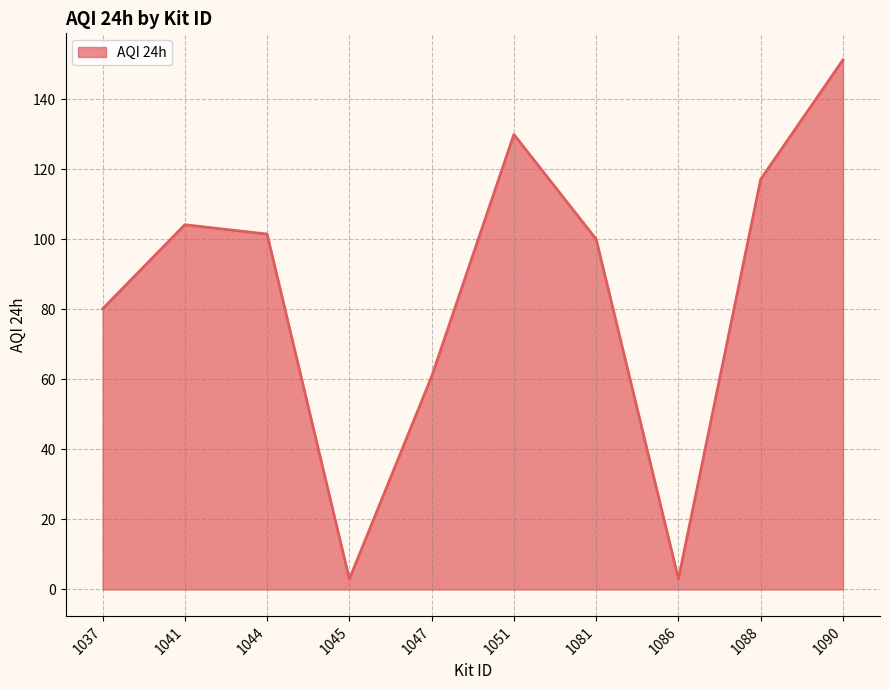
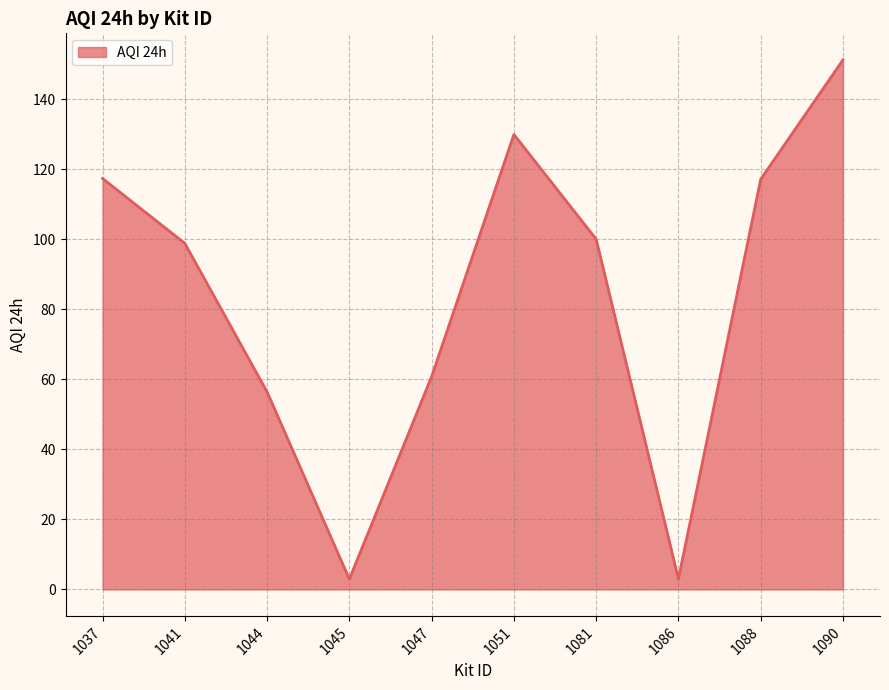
  {
-   "1037": 80,
-   "1041": 104,
-   "1044": 102,
+   "1037": 117,
+   "1041": 99,
+   "1044": 56,
    "1045": 3,
    "1047": 61,
    "1051": 130,
    "1081": 100,
    "1086": 3,
    "1088": 117,
    "1090": 151
  }
